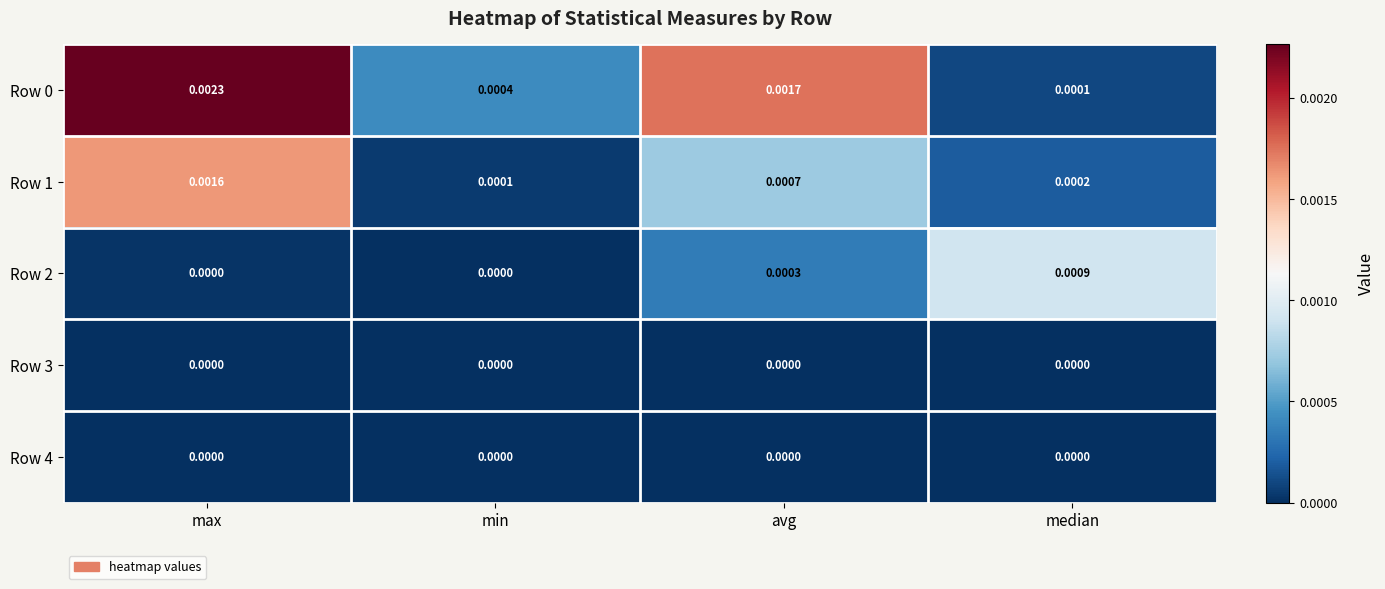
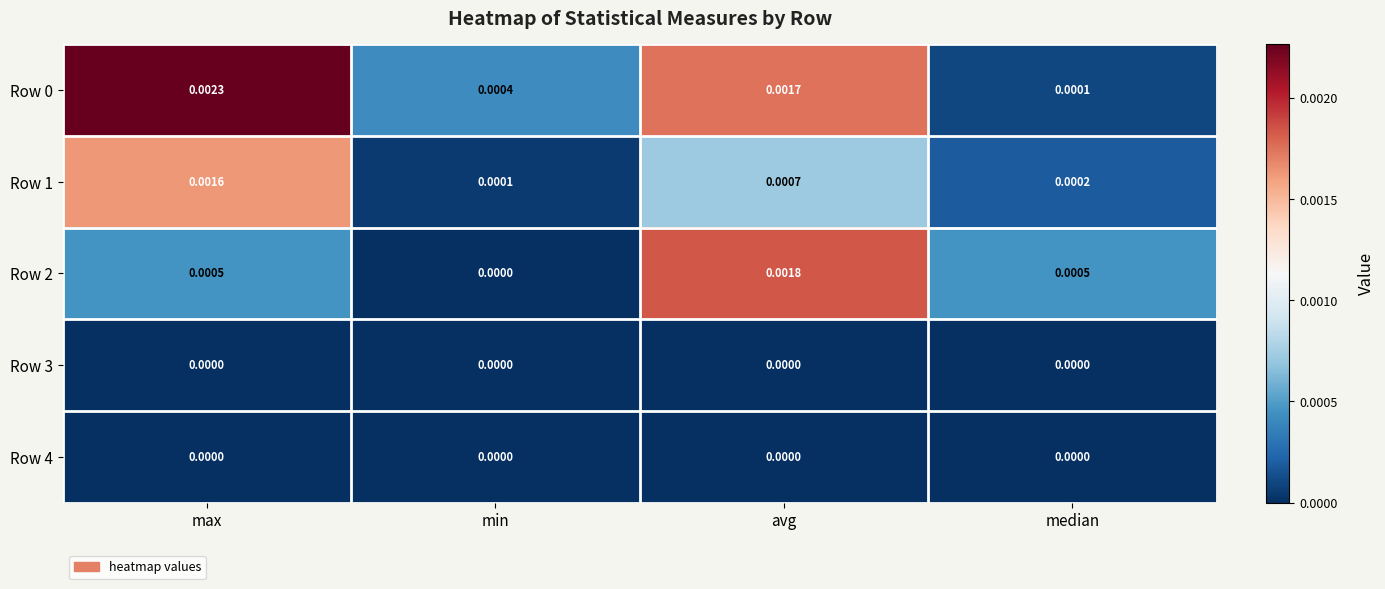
  {
    "Row 0": {
      "max": 0.0023,
      "min": 0.0004,
      "avg": 0.0017,
      "median": 0.0001
    },
    "Row 1": {
      "max": 0.0016,
      "min": 0.0001,
      "avg": 0.0007,
      "median": 0.0002
    },
    "Row 2": {
-     "max": 0.0000,
+     "max": 0.0005,
      "min": 0.0000,
-     "avg": 0.0003,
-     "median": 0.0009
+     "avg": 0.0018,
+     "median": 0.0005
    },
    "Row 3": {
      "max": 0.0000,
      "min": 0.0000,
      "avg": 0.0000,
      "median": 0.0000
    },
    "Row 4": {
      "max": 0.0000,
      "min": 0.0000,
      "avg": 0.0000,
      "median": 0.0000
    }
  }
